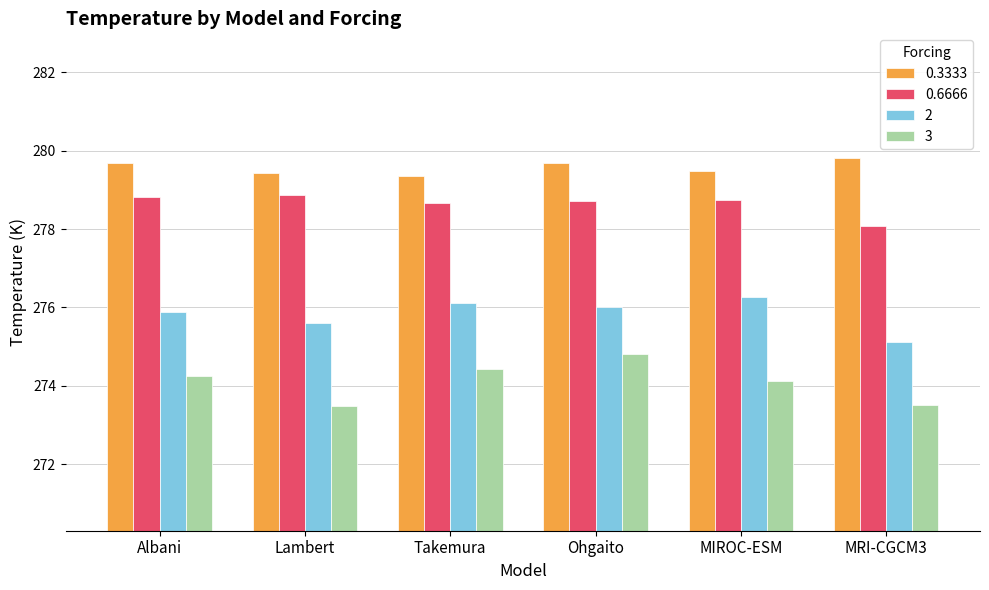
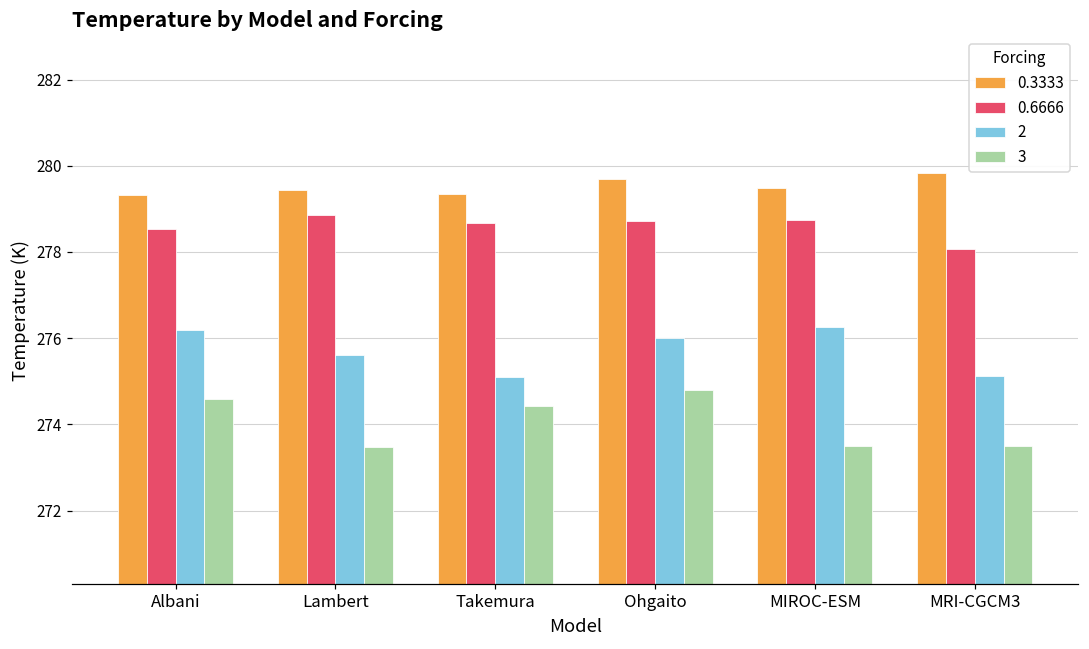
  {
    "0.3333": {
-     "Albani": 279.7,
+     "Albani": 279.3,
      "Lambert": 279.4,
      "Takemura": 279.3,
      "Ohgaito": 279.7,
      "MIROC-ESM": 279.5,
      "MRI-CGCM3": 279.8
    },
    "0.6666": {
-     "Albani": 278.8,
+     "Albani": 278.5,
      "Lambert": 278.9,
      "Takemura": 278.7,
      "Ohgaito": 278.7,
      "MIROC-ESM": 278.7,
      "MRI-CGCM3": 278.1
    },
    "2": {
-     "Albani": 275.9,
+     "Albani": 276.2,
      "Lambert": 275.6,
-     "Takemura": 276.1,
+     "Takemura": 275.1,
      "Ohgaito": 276.0,
      "MIROC-ESM": 276.3,
      "MRI-CGCM3": 275.1
    },
    "3": {
-     "Albani": 274.3,
+     "Albani": 274.6,
      "Lambert": 273.5,
      "Takemura": 274.4,
      "Ohgaito": 274.8,
-     "MIROC-ESM": 274.1,
+     "MIROC-ESM": 273.5,
      "MRI-CGCM3": 273.5
    }
  }
